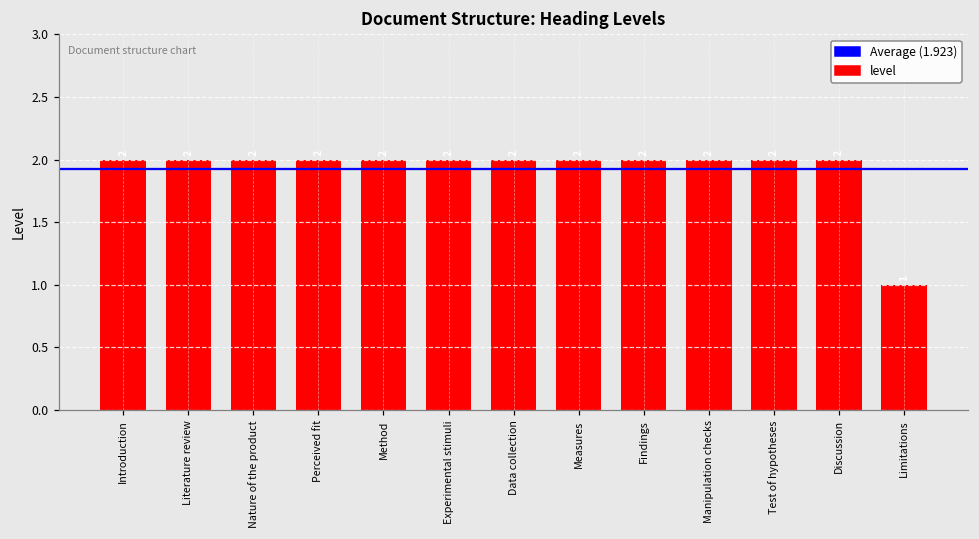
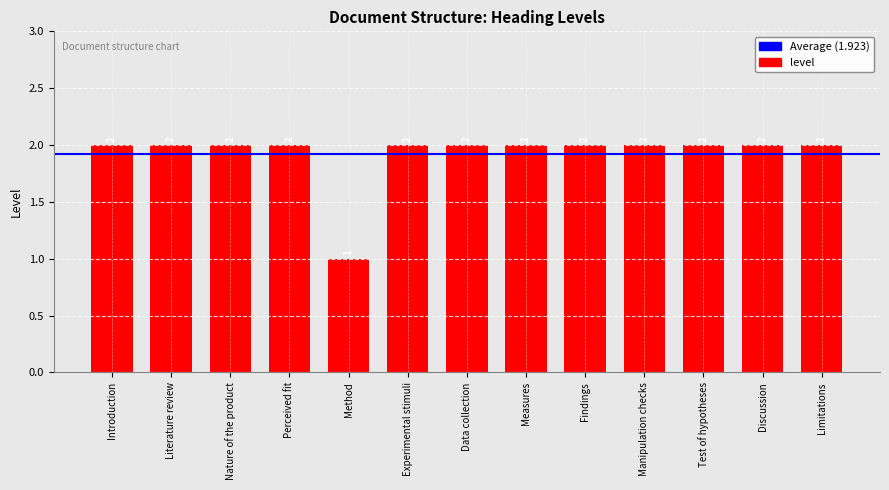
  {
    "Introduction": 2,
    "Literature review": 2,
    "Nature of the product": 2,
    "Perceived fit": 2,
-   "Method": 2,
+   "Method": 1,
    "Experimental stimuli": 2,
    "Data collection": 2,
    "Measures": 2,
    "Findings": 2,
    "Manipulation checks": 2,
    "Test of hypotheses": 2,
    "Discussion": 2,
-   "Limitations": 1
+   "Limitations": 2
  }
